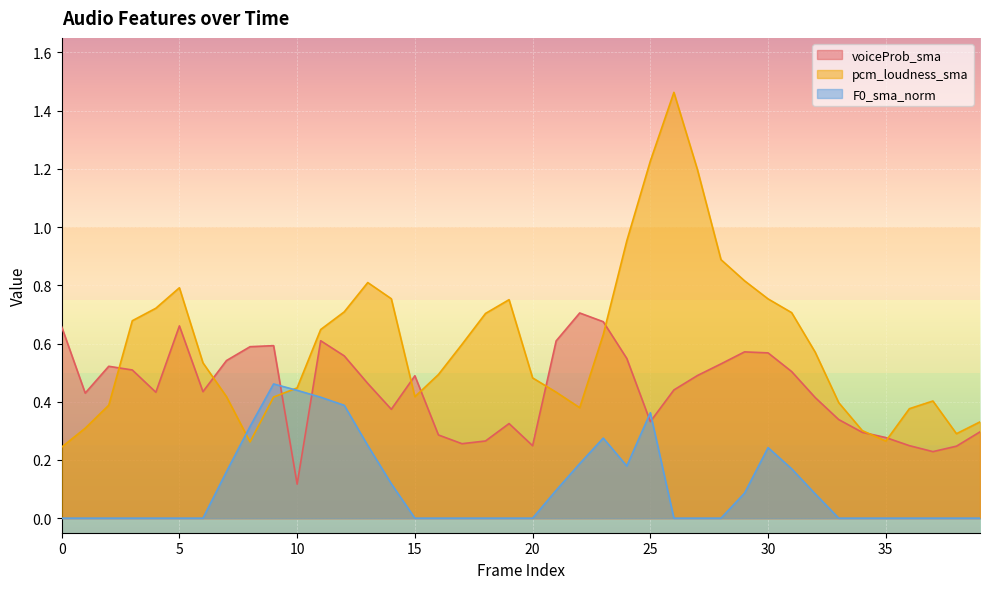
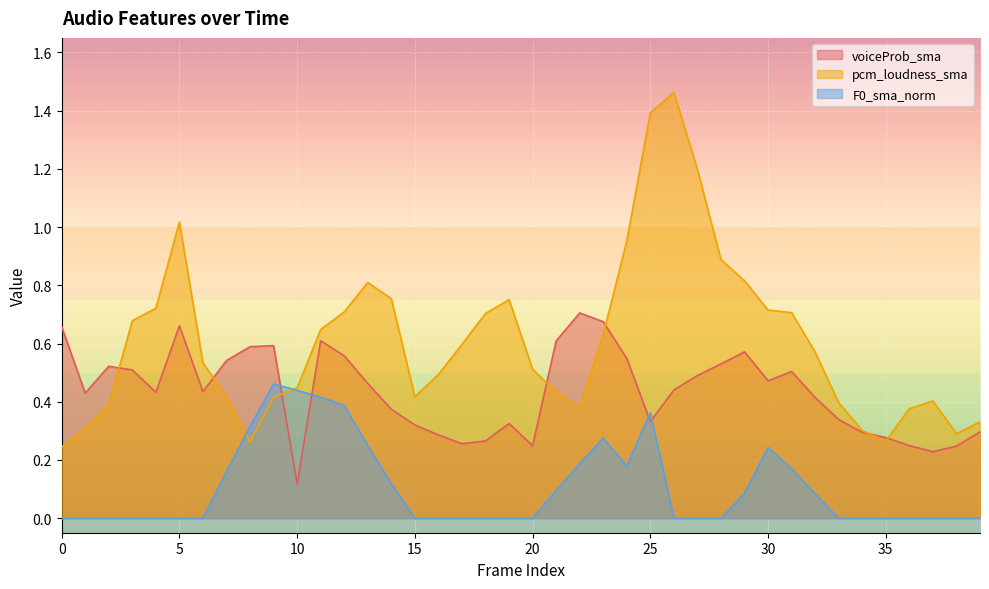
  {
    "voiceProb_sma": {
      "0": 0.66,
      "5": 0.66,
      "10": 0.12,
-     "15": 0.49,
+     "15": 0.32,
      "20": 0.25,
      "25": 0.33,
-     "30": 0.57,
+     "30": 0.47,
      "35": 0.28
    },
    "pcm_loudness_sma": {
      "0": 0.24,
-     "5": 0.79,
+     "5": 1.02,
      "15": 0.42,
-     "20": 0.48,
-     "25": 1.23,
-     "30": 0.75,
+     "20": 0.51,
+     "25": 1.39,
+     "30": 0.71,
      "35": 0.26
    },
    "F0_sma_norm": {
      "0": 0.00,
      "5": 0.00,
      "15": 0.00,
      "20": 0.00,
      "25": 0.36,
      "30": 0.24,
      "35": 0.00
    }
  }
